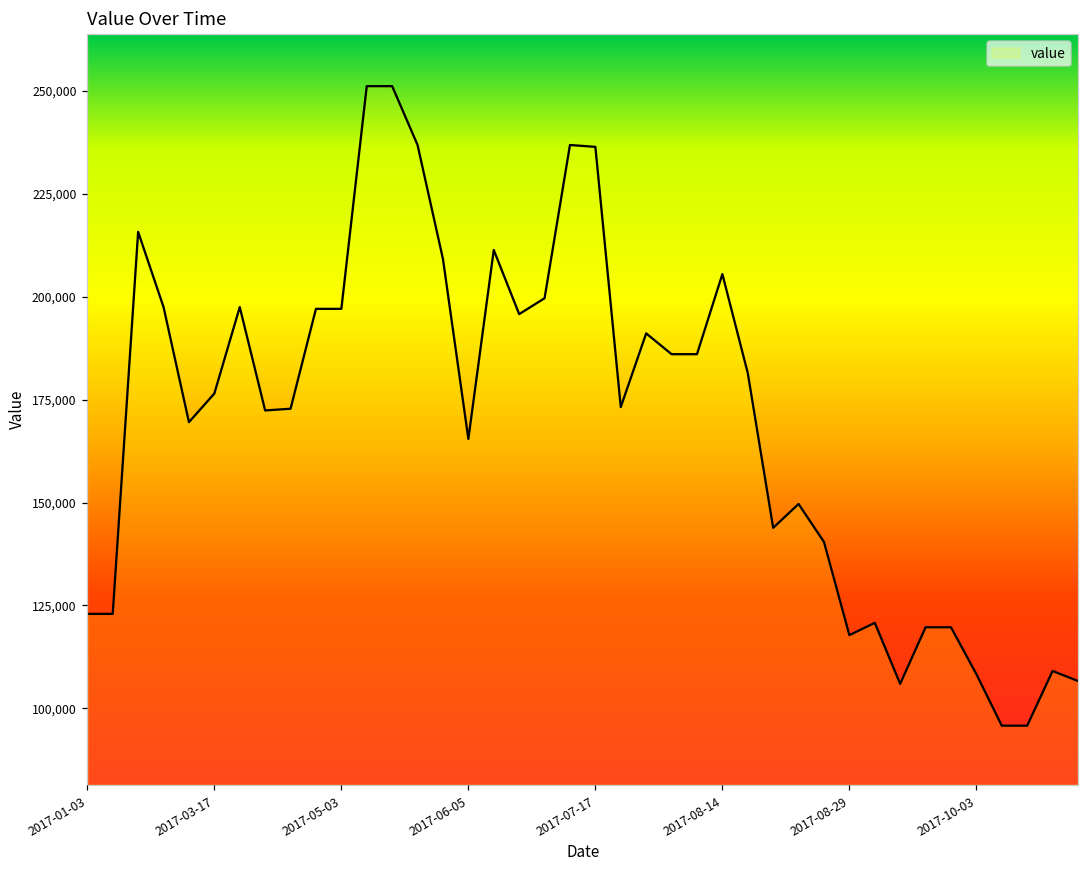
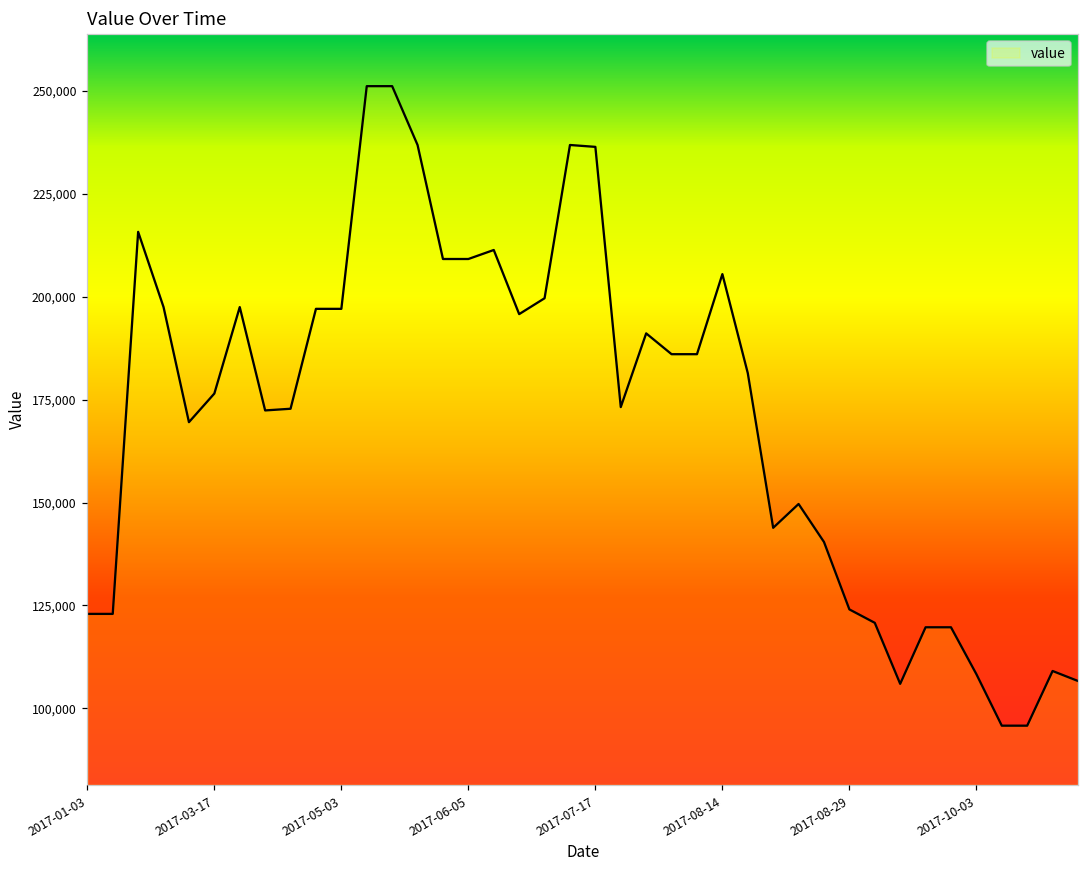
  {
    "2017-01-03": "123,000",
    "2017-03-17": "176,000",
    "2017-05-03": "197,000",
-   "2017-06-05": "165,000",
+   "2017-06-05": "209,000",
    "2017-07-17": "236,000",
    "2017-08-14": "205,000",
-   "2017-08-29": "118,000",
+   "2017-08-29": "124,000",
    "2017-10-03": "108,000"
  }
